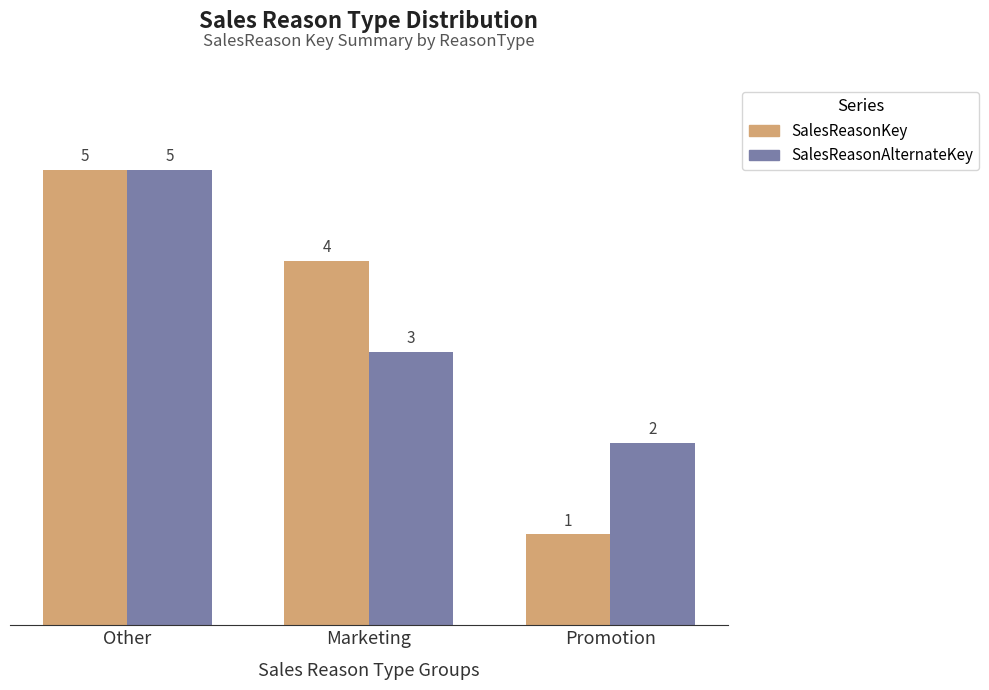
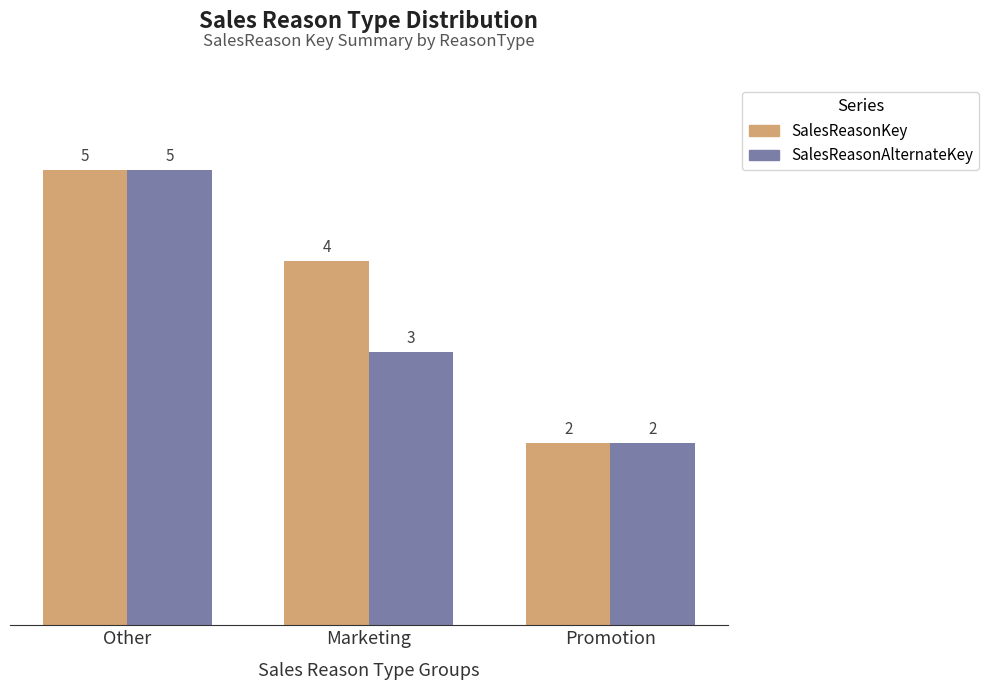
  {
    "SalesReasonKey": {
      "Other": 5,
      "Marketing": 4,
-     "Promotion": 1
+     "Promotion": 2
    },
    "SalesReasonAlternateKey": {
      "Other": 5,
      "Marketing": 3,
      "Promotion": 2
    }
  }
